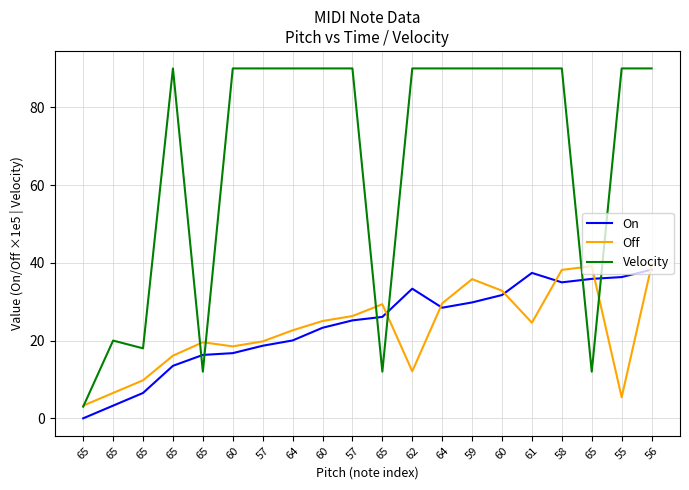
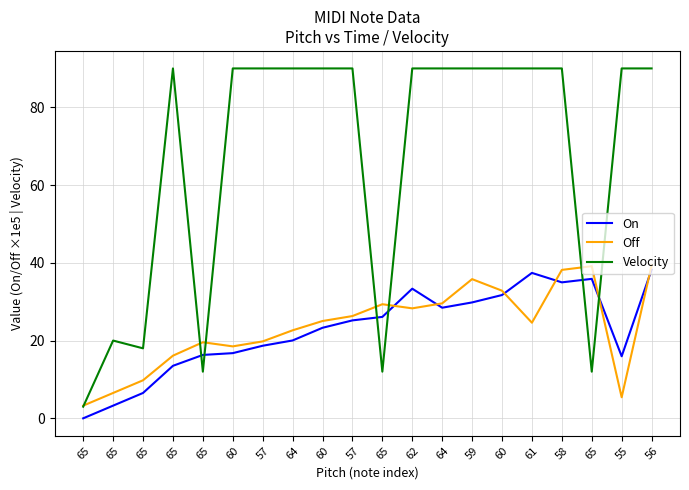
  {
    "On": {
      "62": 33,
      "59": 30,
      "61": 37,
      "58": 35,
-     "55": 36
+     "55": 16
    },
    "Off": {
-     "62": 12,
+     "62": 28,
      "59": 36,
      "61": 25,
      "58": 38,
      "55": 5
    },
    "Velocity": {
      "62": 90,
      "59": 90,
      "61": 90,
      "58": 90,
      "55": 90,
      "56": 90
    }
  }
